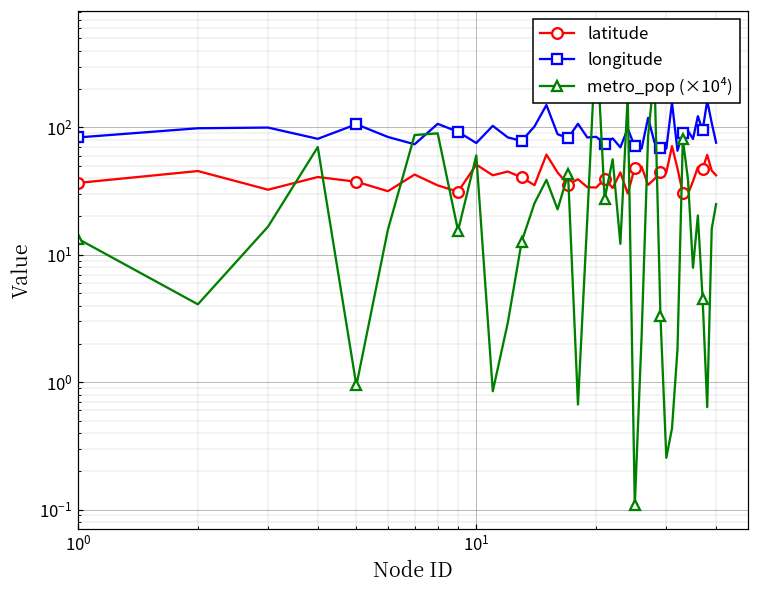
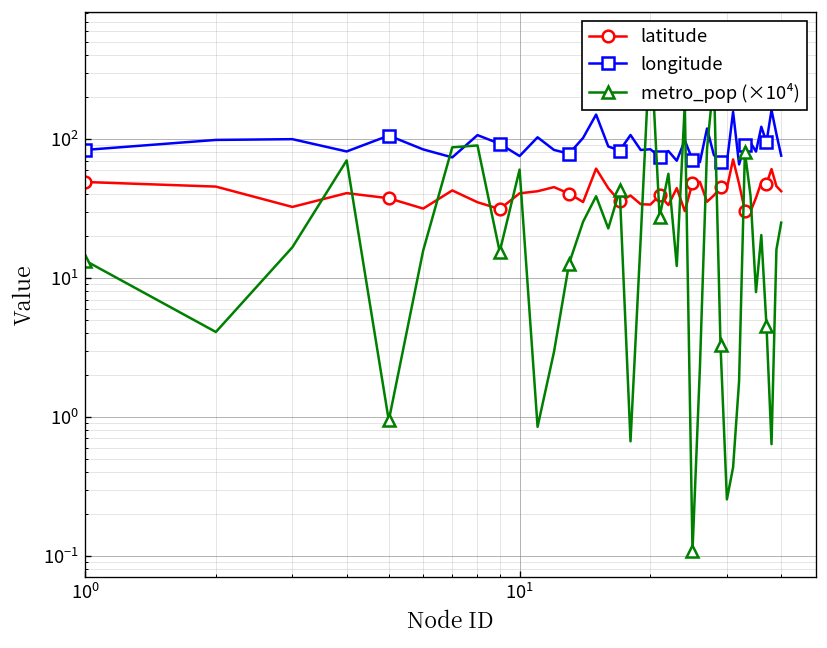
  {
    "latitude": {
-     "10^0": 37,
-     "10^1": 50
+     "10^0": 49,
+     "10^1": 41
    },
    "longitude": {
      "10^0": 80,
      "10^1": 80
    },
    "metro_pop (×10⁴)": {
      "10^0": 13,
      "10^1": 60
    }
  }
